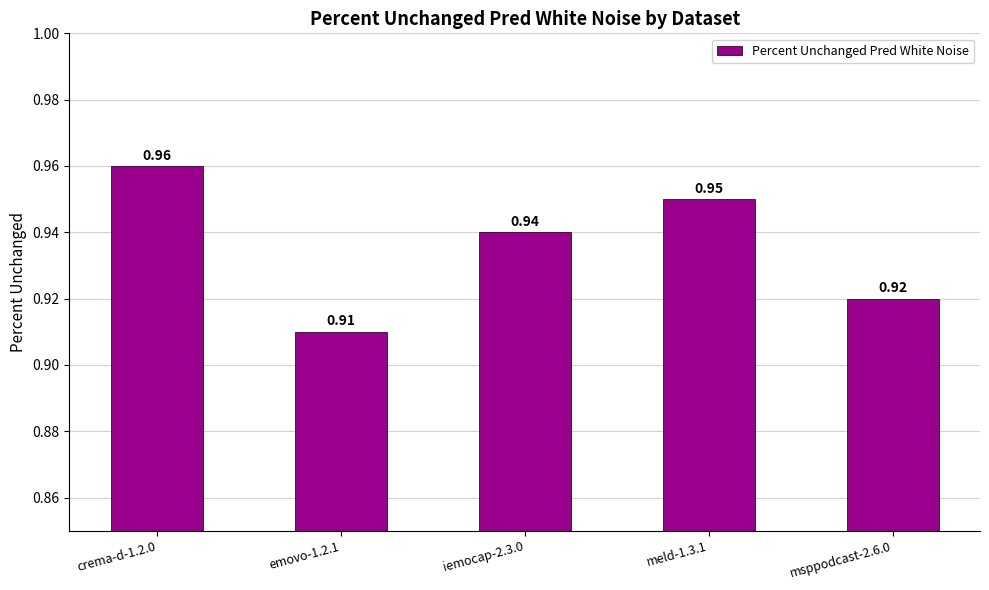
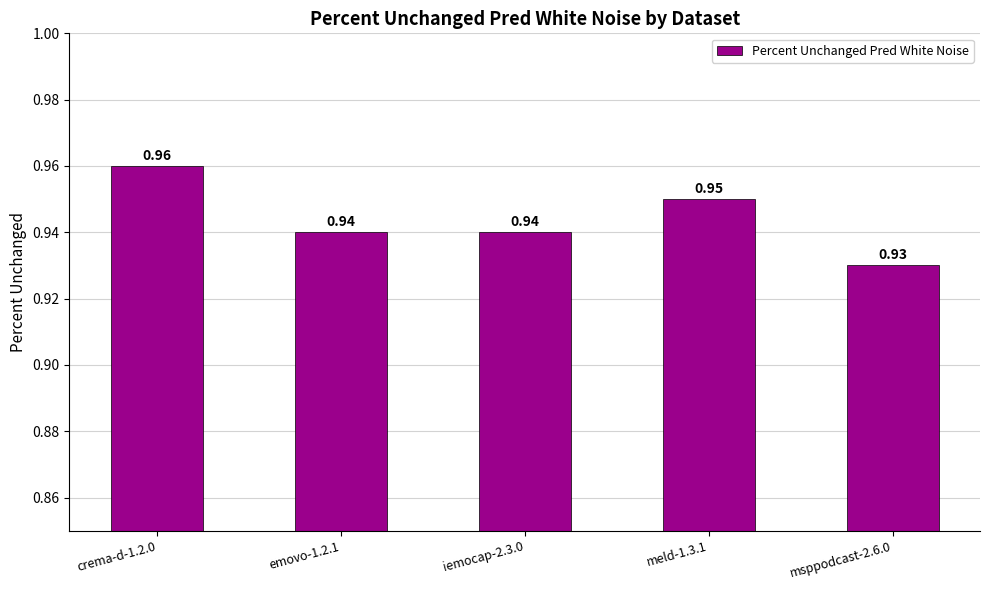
  {
    "crema-d-1.2.0": 0.96,
-   "emovo-1.2.1": 0.91,
+   "emovo-1.2.1": 0.94,
    "iemocap-2.3.0": 0.94,
    "meld-1.3.1": 0.95,
-   "msppodcast-2.6.0": 0.92
+   "msppodcast-2.6.0": 0.93
  }
